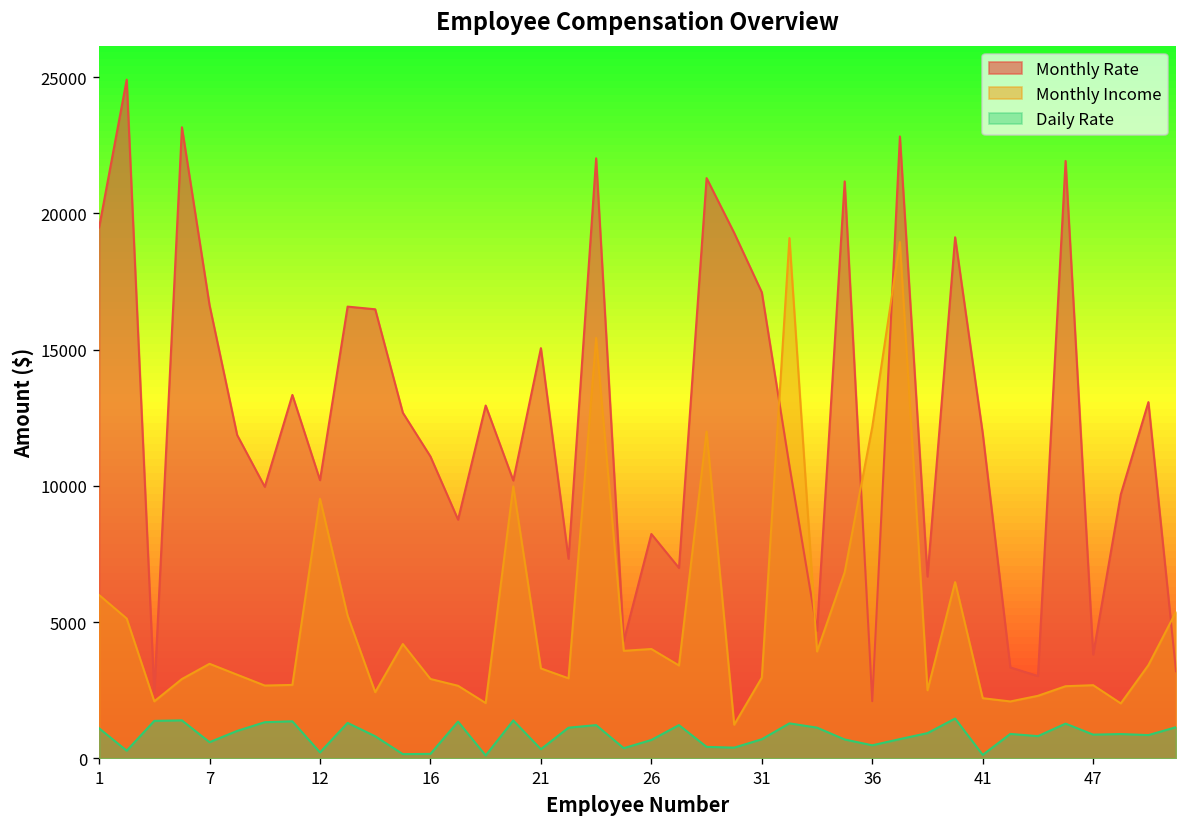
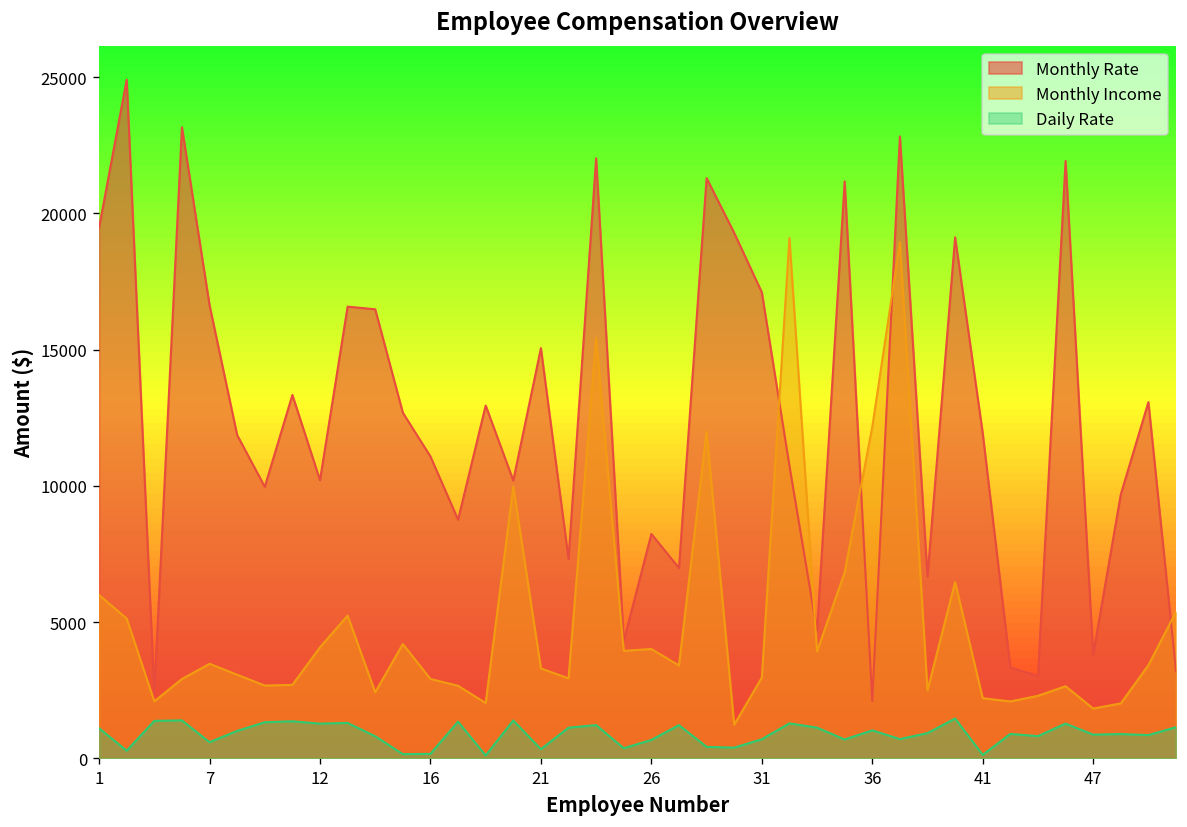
  {
    "Monthly Rate": {
      "12": 10200,
      "16": 11100,
      "36": 2100,
      "41": 11900,
      "47": 3800
    },
    "Monthly Income": {
-     "12": 9500,
+     "12": 4100,
      "16": 2900,
      "36": 12200,
      "41": 2200,
-     "47": 2700
+     "47": 1800
    },
    "Daily Rate": {
-     "12": 200,
+     "12": 1300,
      "16": 200,
-     "36": 500,
+     "36": 1000,
      "41": 100,
      "47": 900
    }
  }
